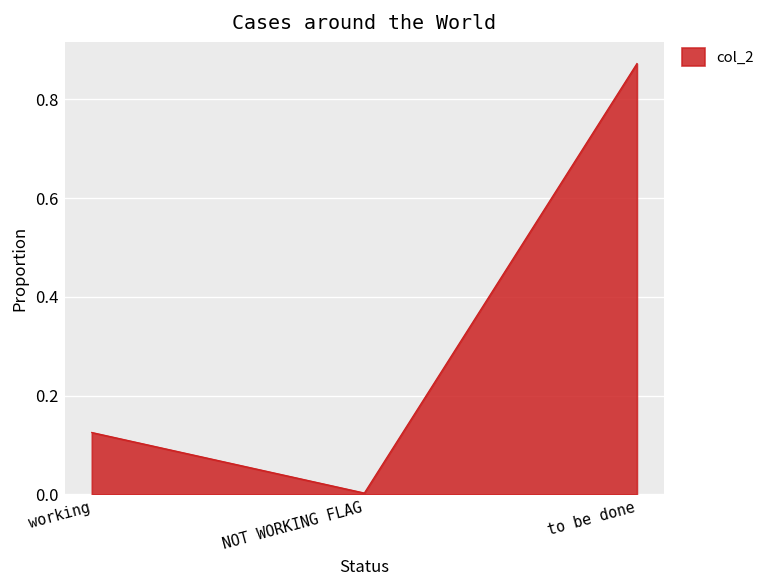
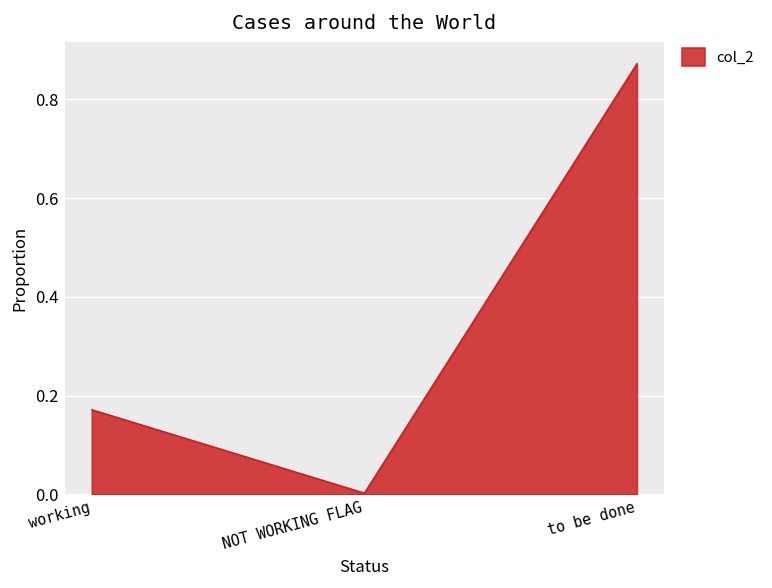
  {
-   "working": 0.13,
+   "working": 0.17,
    "NOT WORKING FLAG": 0.00,
    "to be done": 0.87
  }
